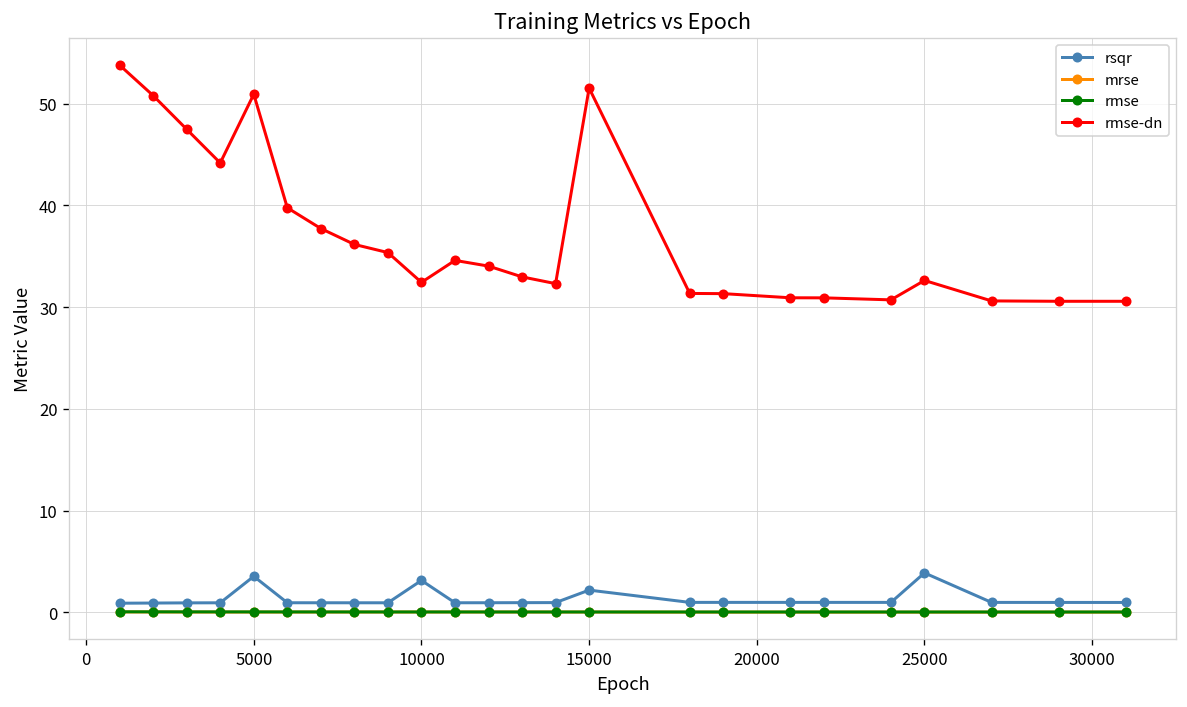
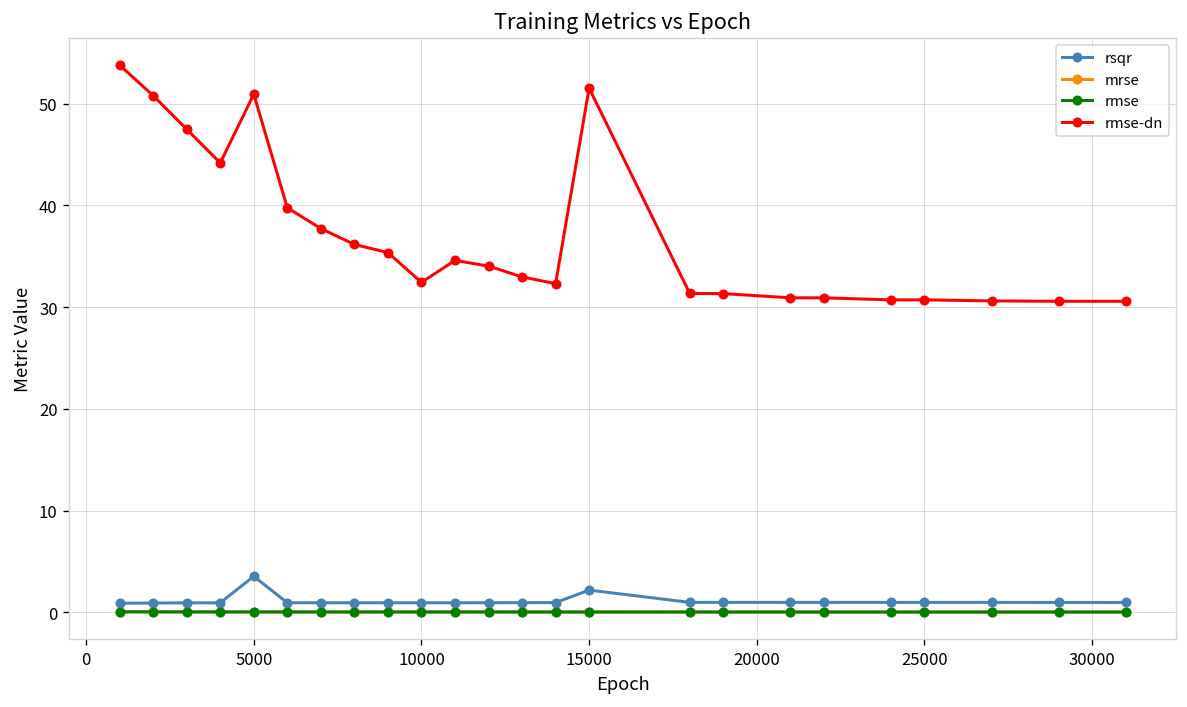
  {
    "rsqr": {
      "5000": 4,
-     "10000": 3,
+     "10000": 1,
      "15000": 2,
-     "25000": 4
+     "25000": 1
    },
    "rmse": {
      "5000": 0,
      "10000": 0,
      "15000": 0,
      "25000": 0
    },
    "rmse-dn": {
      "5000": 51,
      "10000": 32,
      "15000": 52,
-     "25000": 33
+     "25000": 31
    }
  }
